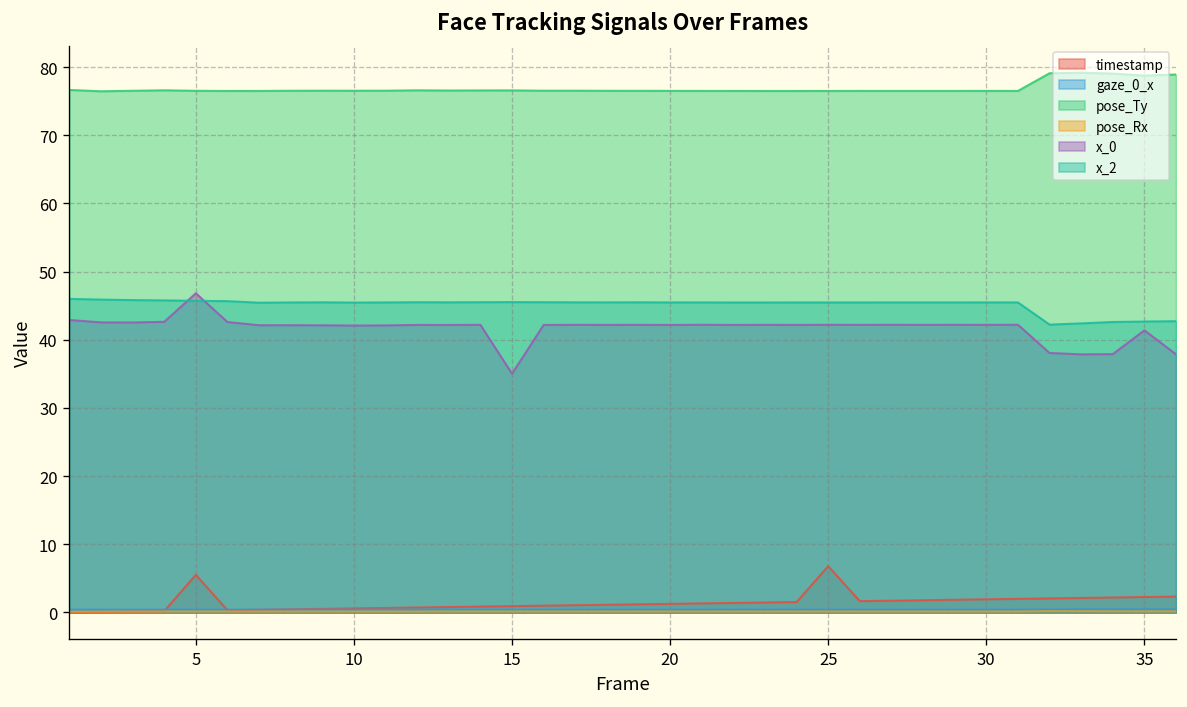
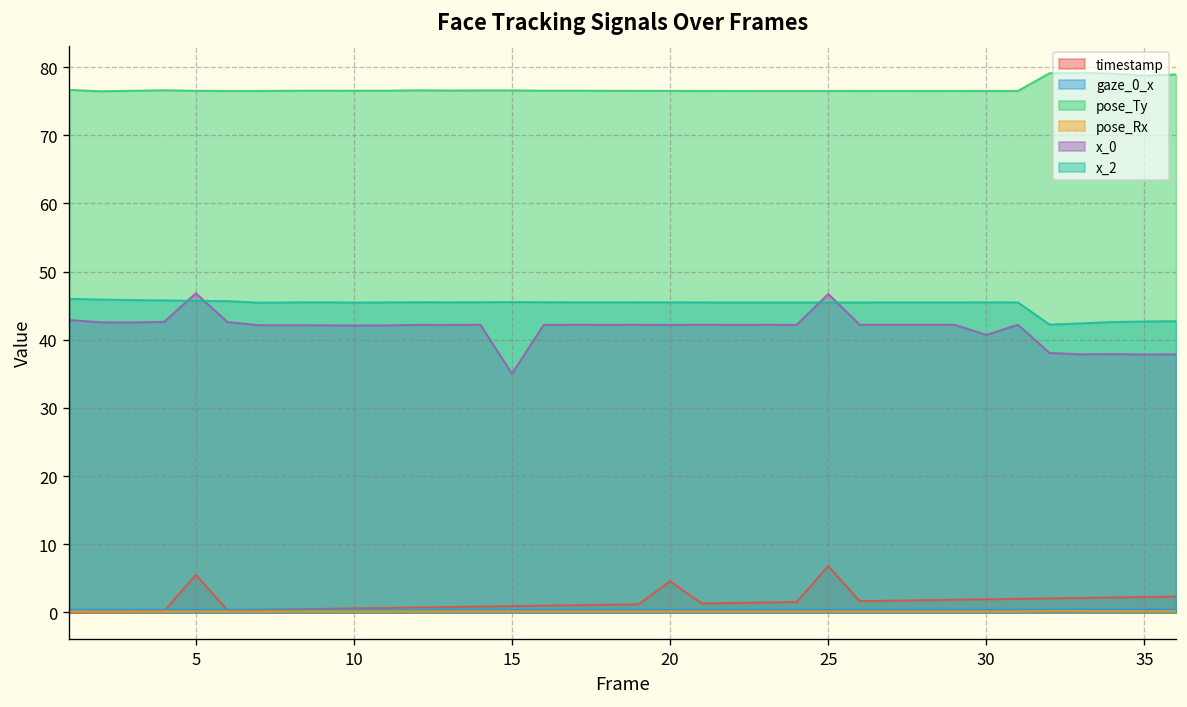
  {
    "timestamp": {
      "5": 6,
      "15": 1,
-     "20": 1,
+     "20": 5,
      "25": 7,
      "30": 2,
      "35": 2
    },
    "x_0": {
      "5": 47,
      "10": 42,
      "15": 35,
      "20": 42,
-     "25": 42,
-     "30": 42,
-     "35": 41
+     "25": 47,
+     "30": 41,
+     "35": 38
    }
  }
